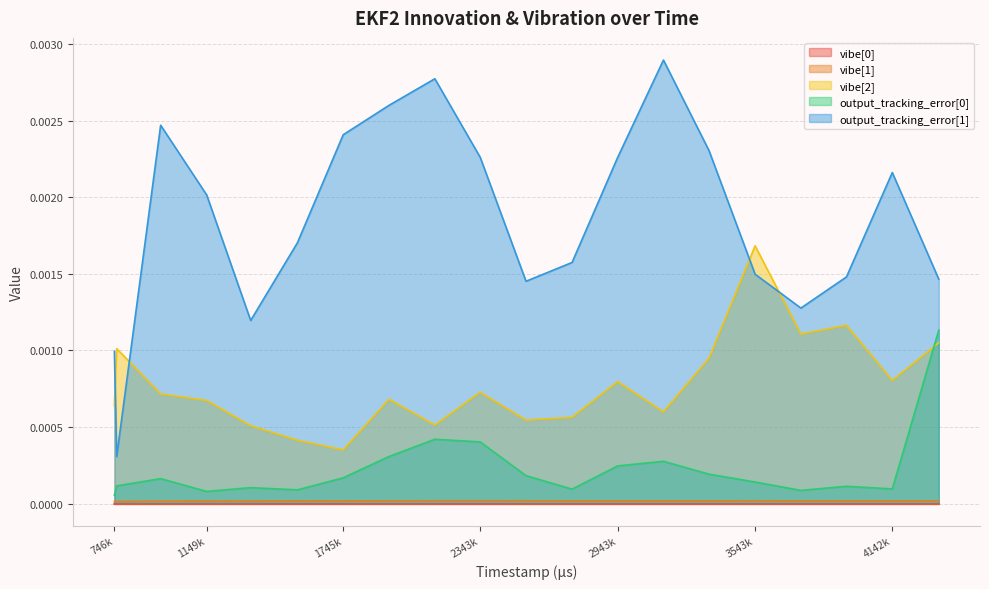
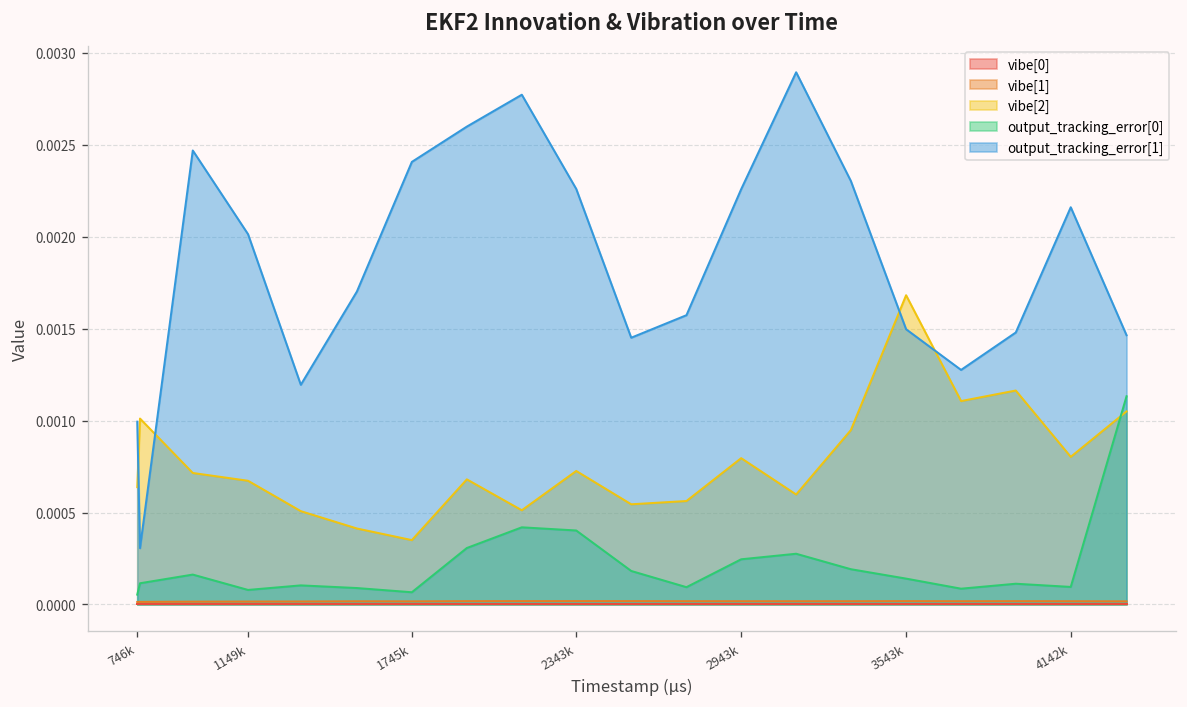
  {
    "output_tracking_error[0]": {
      "746k": 0.00005,
      "1149k": 0.00008,
-     "1745k": 0.00017,
+     "1745k": 0.00007,
      "2343k": 0.00040,
      "2943k": 0.00025,
      "3543k": 0.00014,
      "4142k": 0.00010
    },
    "output_tracking_error[1]": {
      "746k": 0.00099,
      "1149k": 0.00201,
      "1745k": 0.00241,
      "2343k": 0.00226,
      "2943k": 0.00226,
      "3543k": 0.00150,
      "4142k": 0.00216
    }
  }
